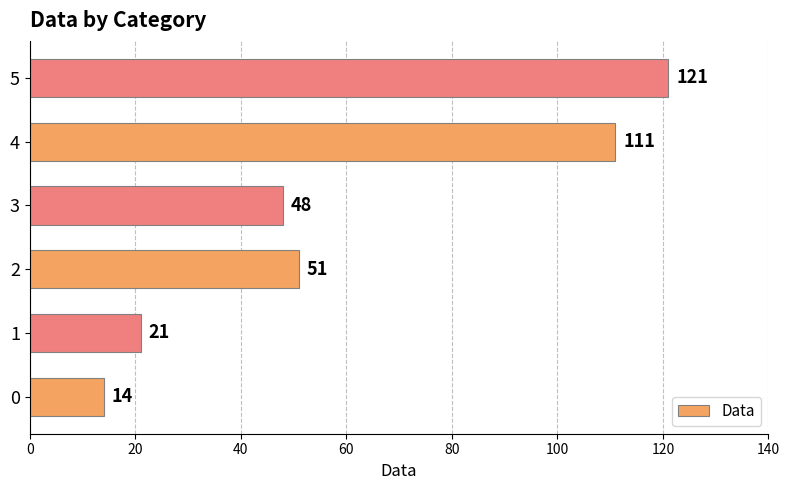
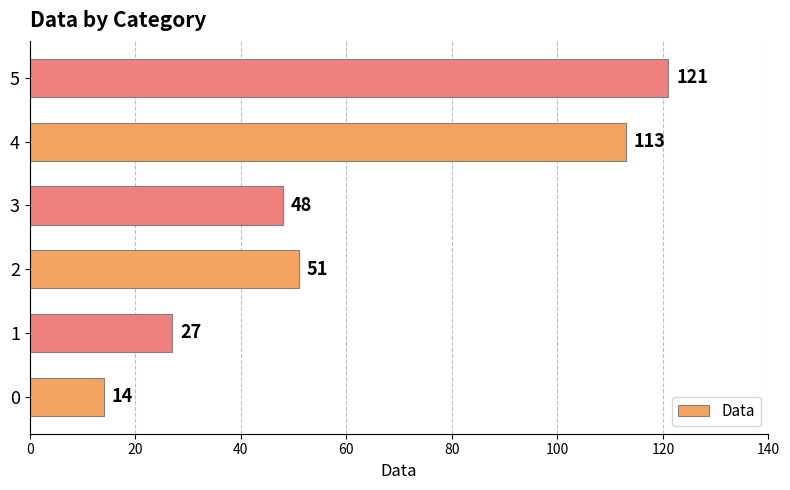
  {
    "5": 121,
-   "4": 111,
+   "4": 113,
    "3": 48,
    "2": 51,
-   "1": 21,
+   "1": 27,
    "0": 14
  }
